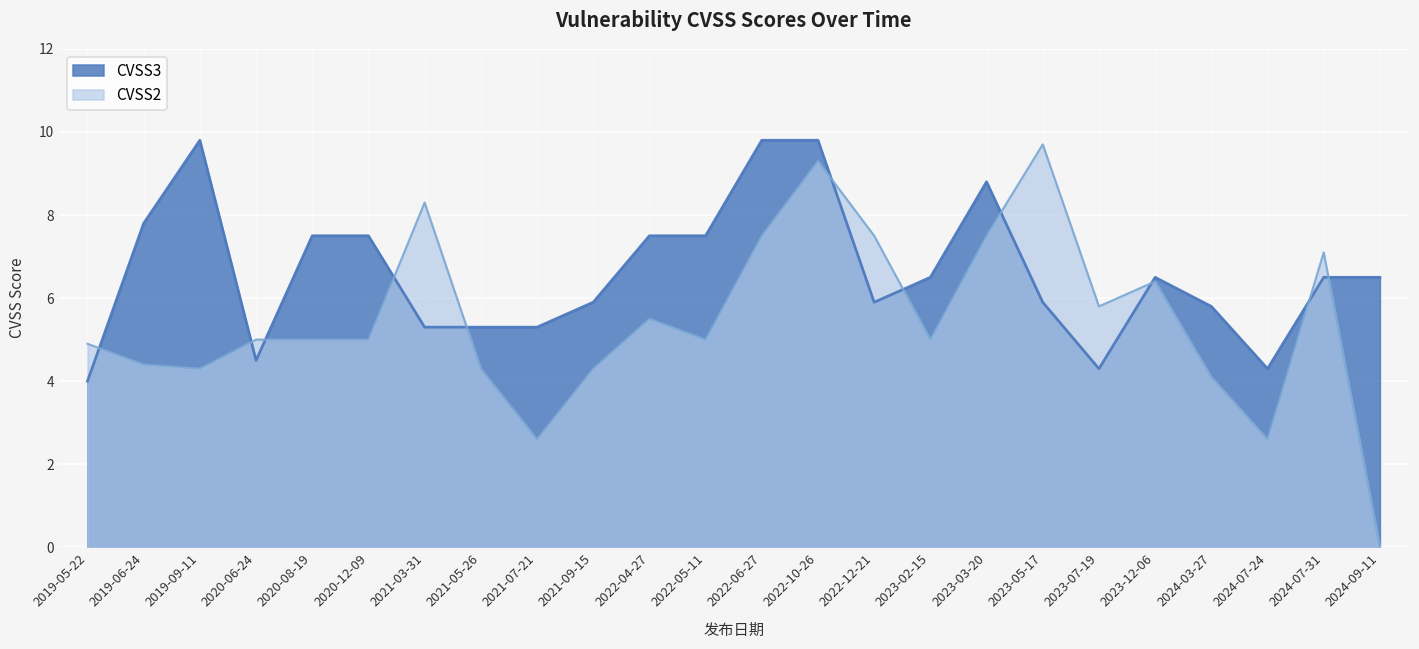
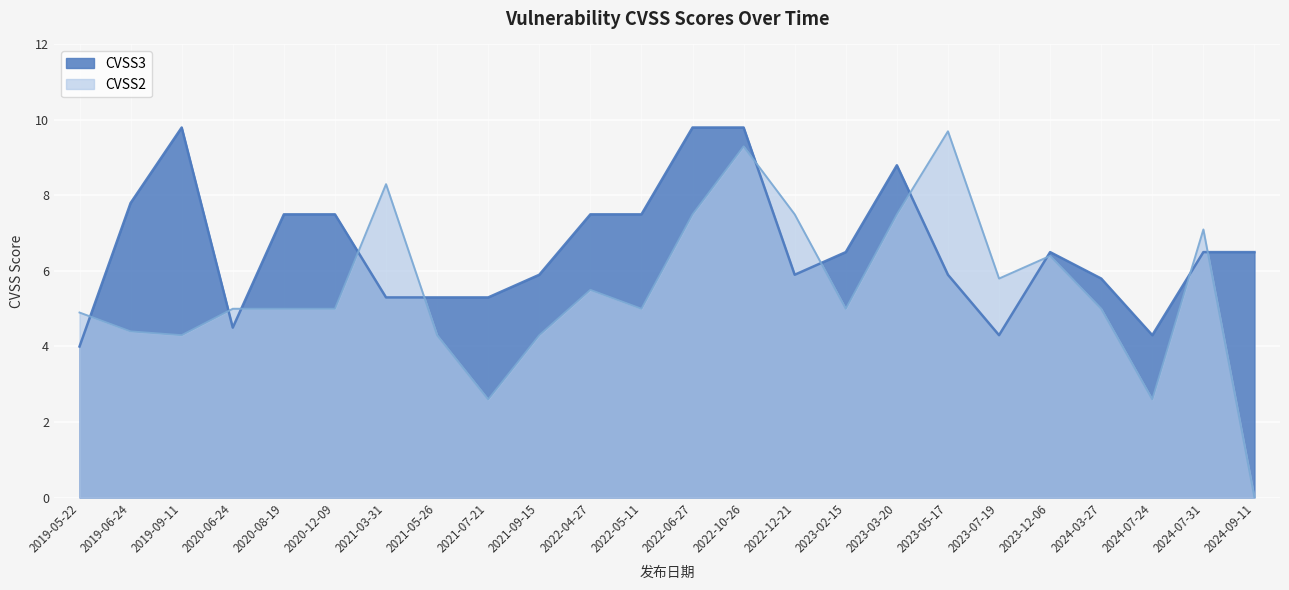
  {
    "CVSS3": {
      "2019-05-22": 4.0,
      "2019-06-24": 7.8,
      "2019-09-11": 9.8,
      "2020-06-24": 4.5,
      "2020-08-19": 7.5,
      "2020-12-09": 7.5,
      "2021-03-31": 5.3,
      "2021-05-26": 5.3,
      "2021-07-21": 5.3,
      "2021-09-15": 5.9,
      "2022-04-27": 7.5,
      "2022-05-11": 7.5,
      "2022-06-27": 9.8,
      "2022-10-26": 9.8,
      "2022-12-21": 5.9,
      "2023-02-15": 6.5,
      "2023-03-20": 8.8,
      "2023-05-17": 5.9,
      "2023-07-19": 4.3,
      "2023-12-06": 6.5,
      "2024-03-27": 5.8,
      "2024-07-24": 4.3,
      "2024-07-31": 6.5,
      "2024-09-11": 6.5
    },
    "CVSS2": {
      "2019-05-22": 4.9,
      "2019-06-24": 4.4,
      "2019-09-11": 4.3,
      "2020-06-24": 5.0,
      "2020-08-19": 5.0,
      "2020-12-09": 5.0,
      "2021-03-31": 8.3,
      "2021-05-26": 4.3,
      "2021-07-21": 2.6,
      "2021-09-15": 4.3,
      "2022-04-27": 5.5,
      "2022-05-11": 5.0,
      "2022-06-27": 7.5,
      "2022-10-26": 9.3,
      "2022-12-21": 7.5,
      "2023-02-15": 5.0,
      "2023-03-20": 7.5,
      "2023-05-17": 9.7,
      "2023-07-19": 5.8,
      "2023-12-06": 6.4,
-     "2024-03-27": 4.1,
+     "2024-03-27": 5.0,
      "2024-07-24": 2.6,
      "2024-07-31": 7.1,
      "2024-09-11": 0.0
    }
  }
